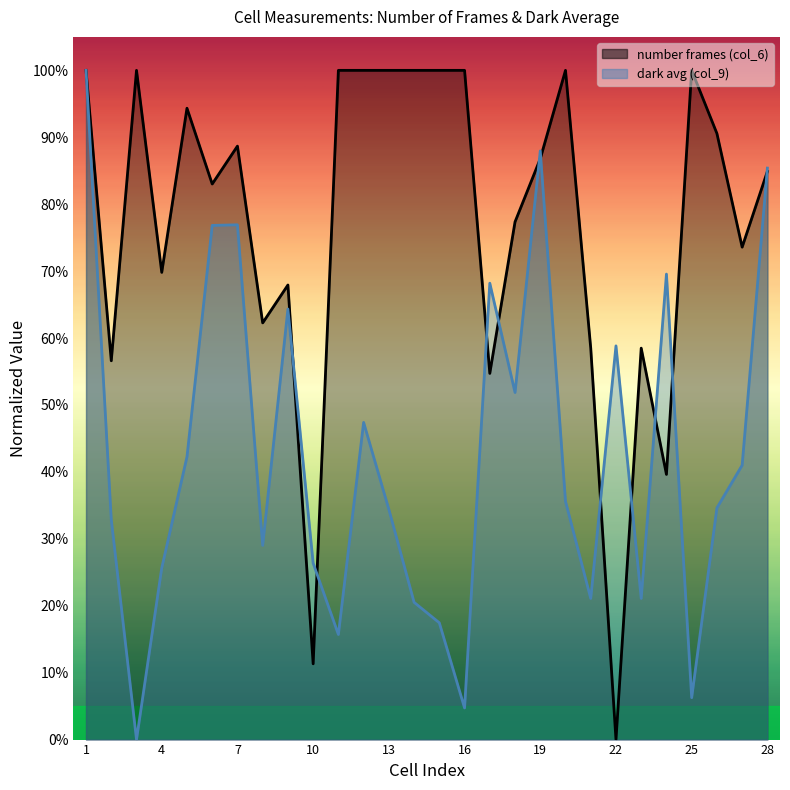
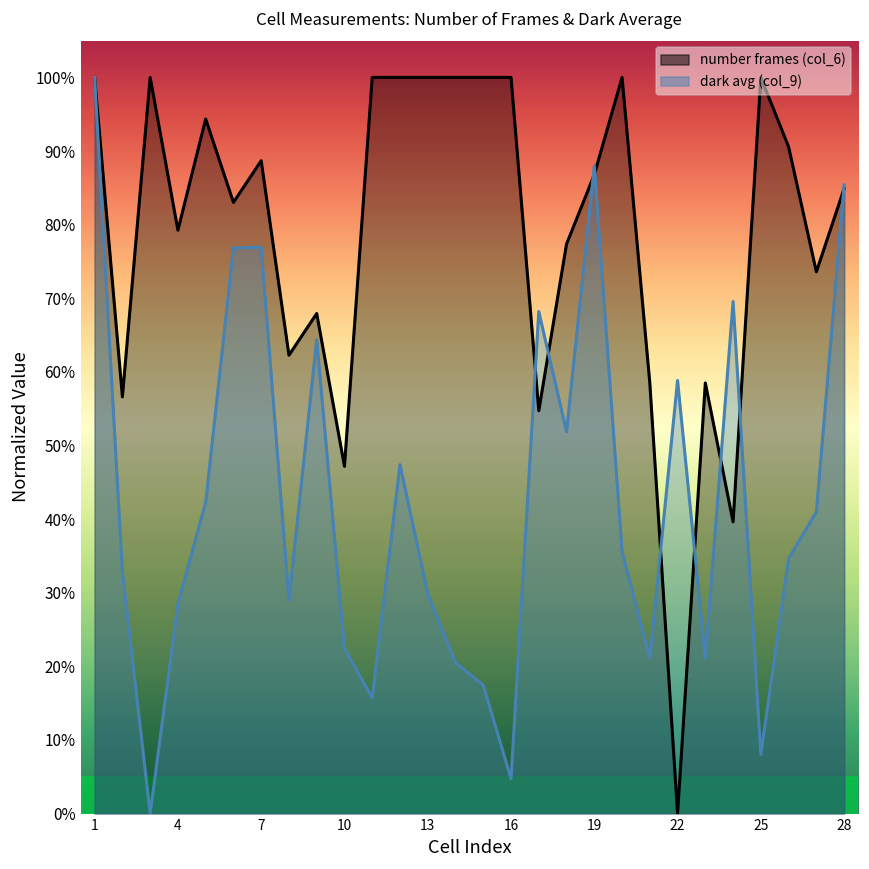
  {
    "number frames (col_6)": {
-     "4": "70%",
+     "4": "79%",
      "7": "89%",
-     "10": "11%",
+     "10": "47%",
      "13": "100%",
      "16": "100%",
      "19": "87%",
      "28": "85%"
    },
    "dark avg (col_9)": {
-     "4": "26%",
+     "4": "28%",
      "7": "77%",
-     "10": "26%",
-     "13": "34%",
+     "10": "22%",
+     "13": "30%",
      "19": "88%",
      "22": "59%",
-     "25": "6%",
+     "25": "8%",
      "28": "85%"
    }
  }
